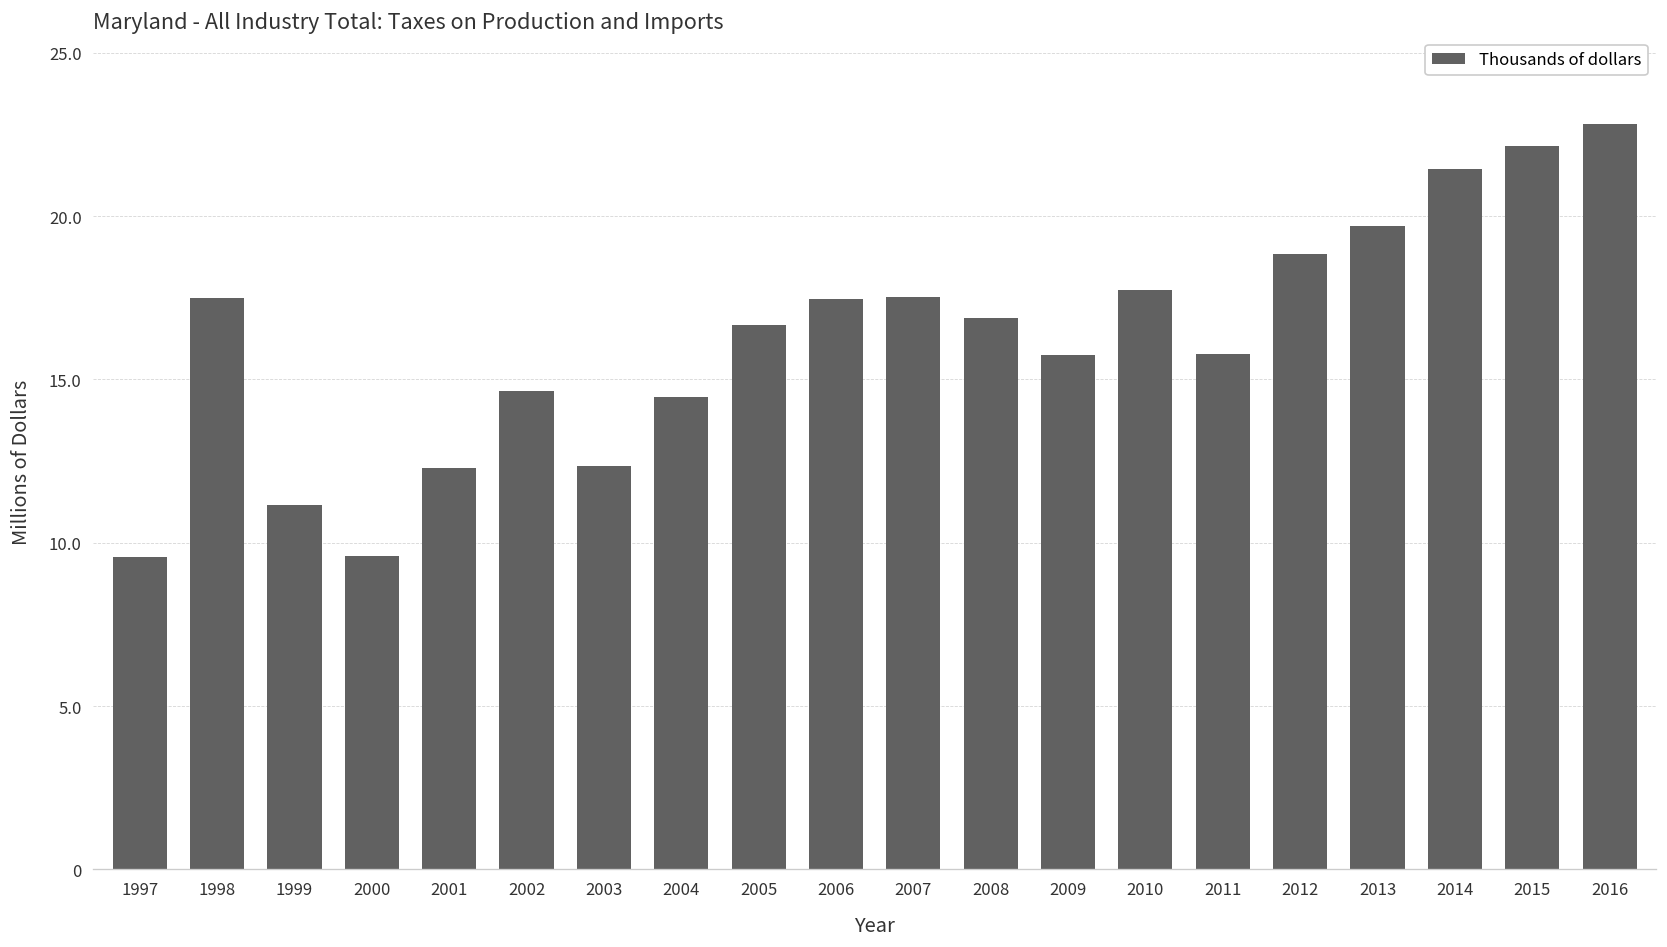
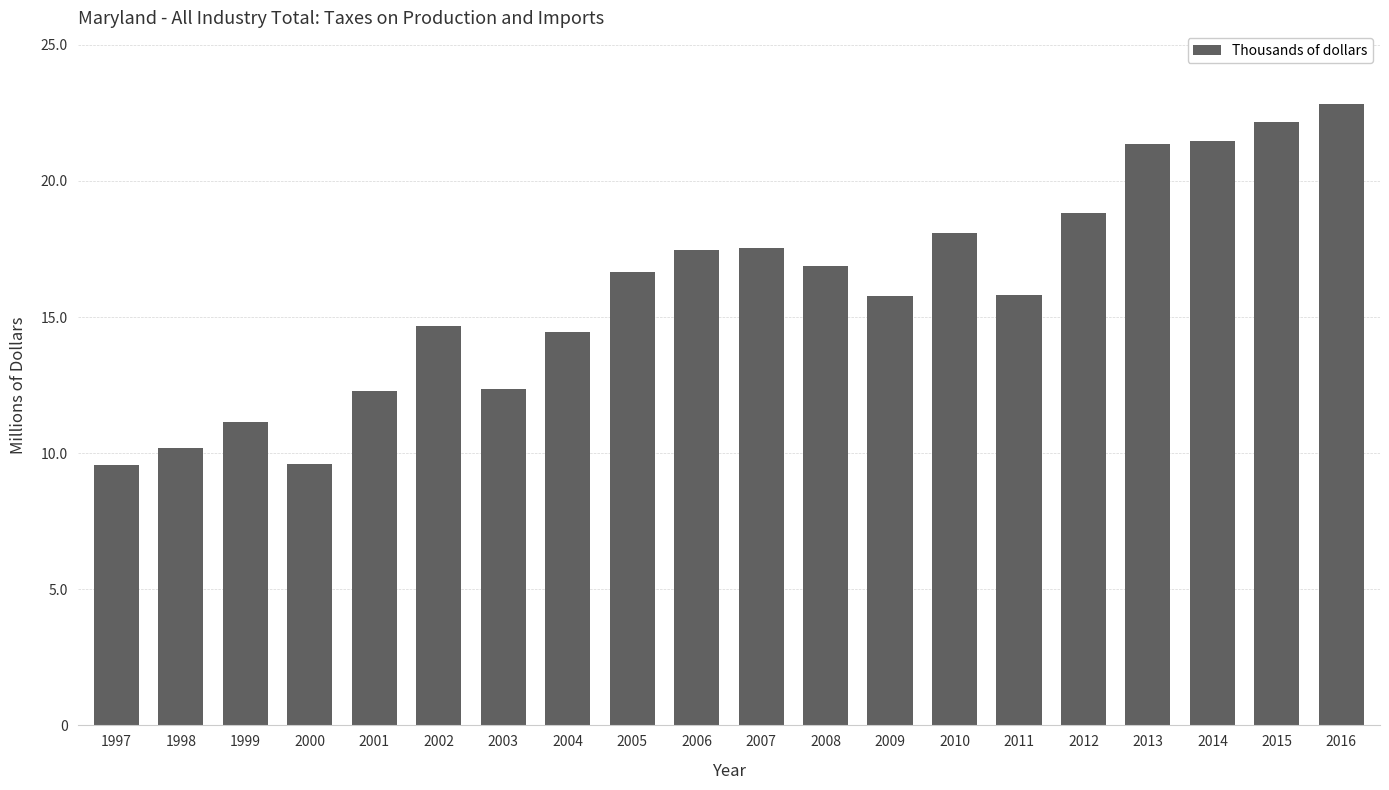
  {
    "1997": 9.6,
-   "1998": 17.5,
+   "1998": 10.2,
    "1999": 11.2,
    "2000": 9.6,
    "2001": 12.3,
    "2002": 14.7,
    "2003": 12.4,
    "2004": 14.5,
    "2005": 16.7,
    "2006": 17.5,
    "2007": 17.5,
    "2008": 16.9,
    "2009": 15.8,
-   "2010": 17.7,
+   "2010": 18.1,
    "2011": 15.8,
    "2012": 18.8,
-   "2013": 19.7,
+   "2013": 21.4,
    "2014": 21.5,
    "2015": 22.2,
    "2016": 22.8
  }
